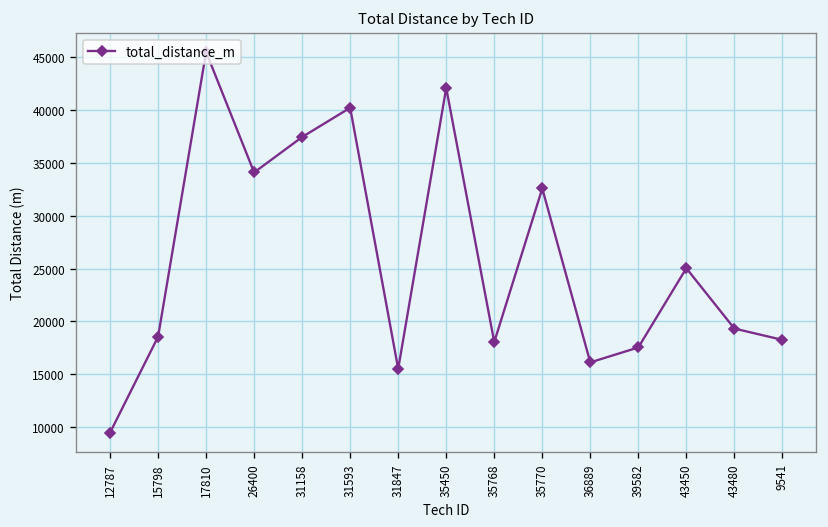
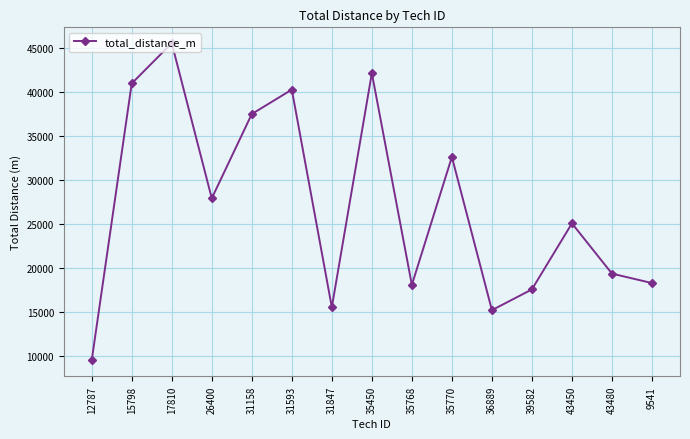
  {
    "12787": 9000,
-   "15798": 19000,
-   "26400": 34000,
+   "15798": 41000,
+   "26400": 28000,
    "31158": 37000,
    "31593": 40000,
    "31847": 16000,
    "35450": 42000,
    "35768": 18000,
    "35770": 33000,
-   "36889": 16000,
+   "36889": 15000,
    "39582": 18000,
    "43450": 25000,
    "43480": 19000,
    "9541": 18000
  }
